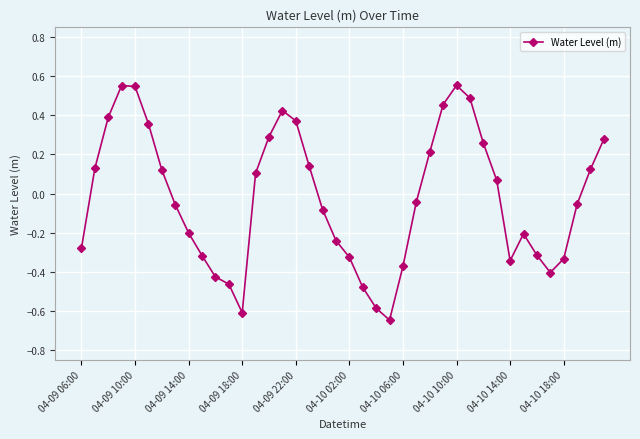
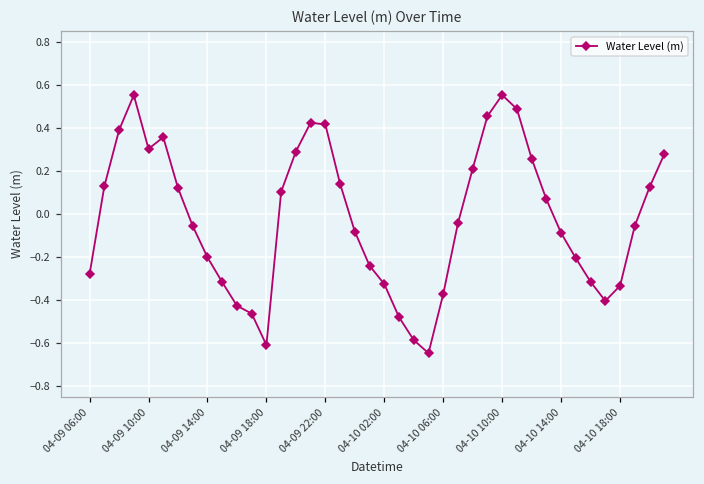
  {
    "04-09 06:00": -0.28,
-   "04-09 10:00": 0.55,
+   "04-09 10:00": 0.30,
    "04-09 14:00": -0.20,
    "04-09 18:00": -0.61,
-   "04-09 22:00": 0.37,
+   "04-09 22:00": 0.42,
    "04-10 02:00": -0.33,
    "04-10 06:00": -0.37,
    "04-10 10:00": 0.55,
-   "04-10 14:00": -0.34,
+   "04-10 14:00": -0.09,
    "04-10 18:00": -0.33
  }
